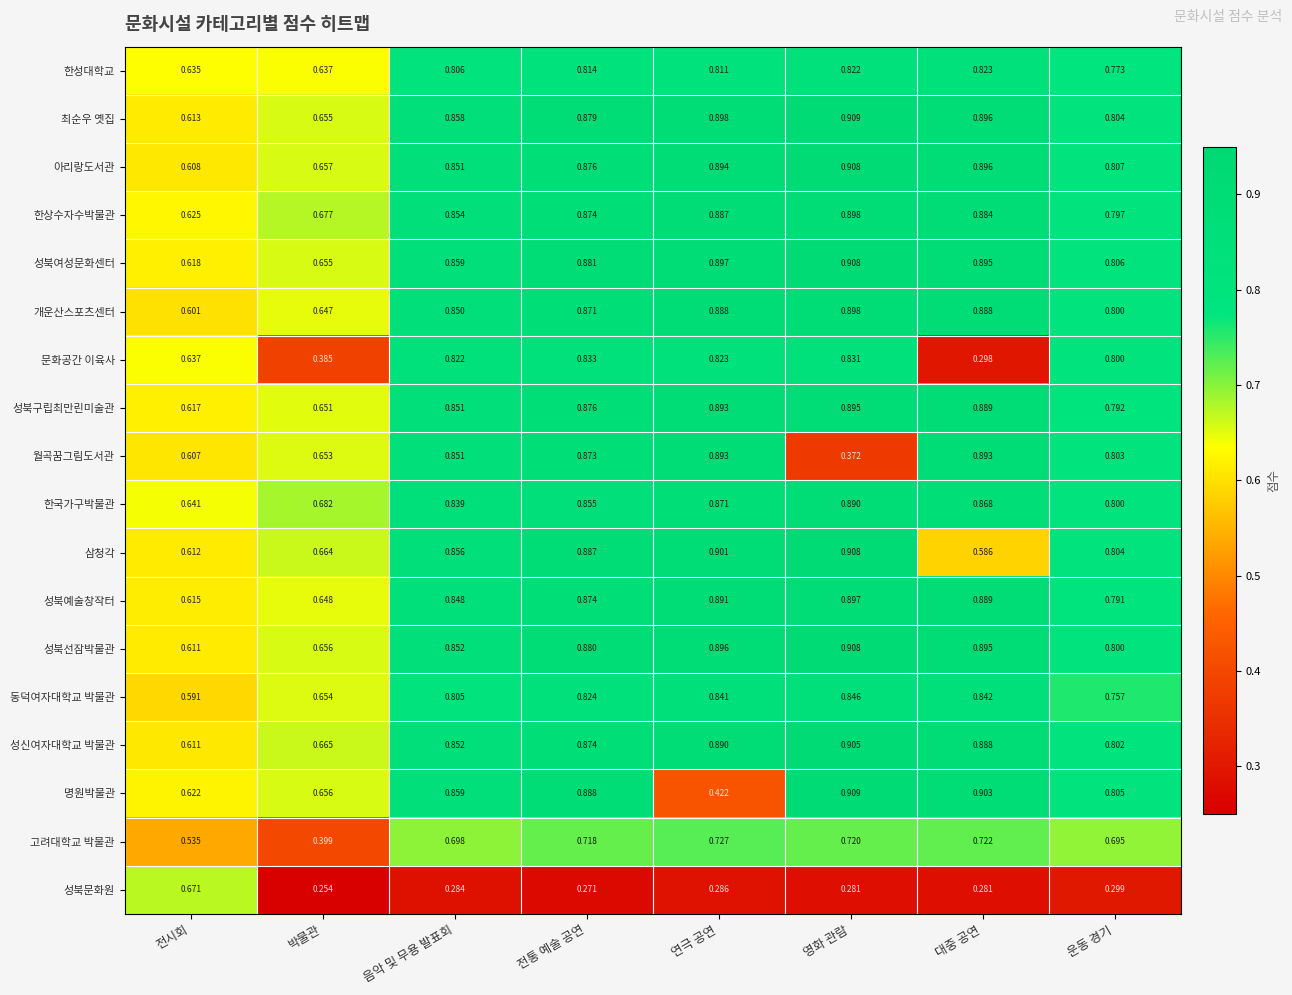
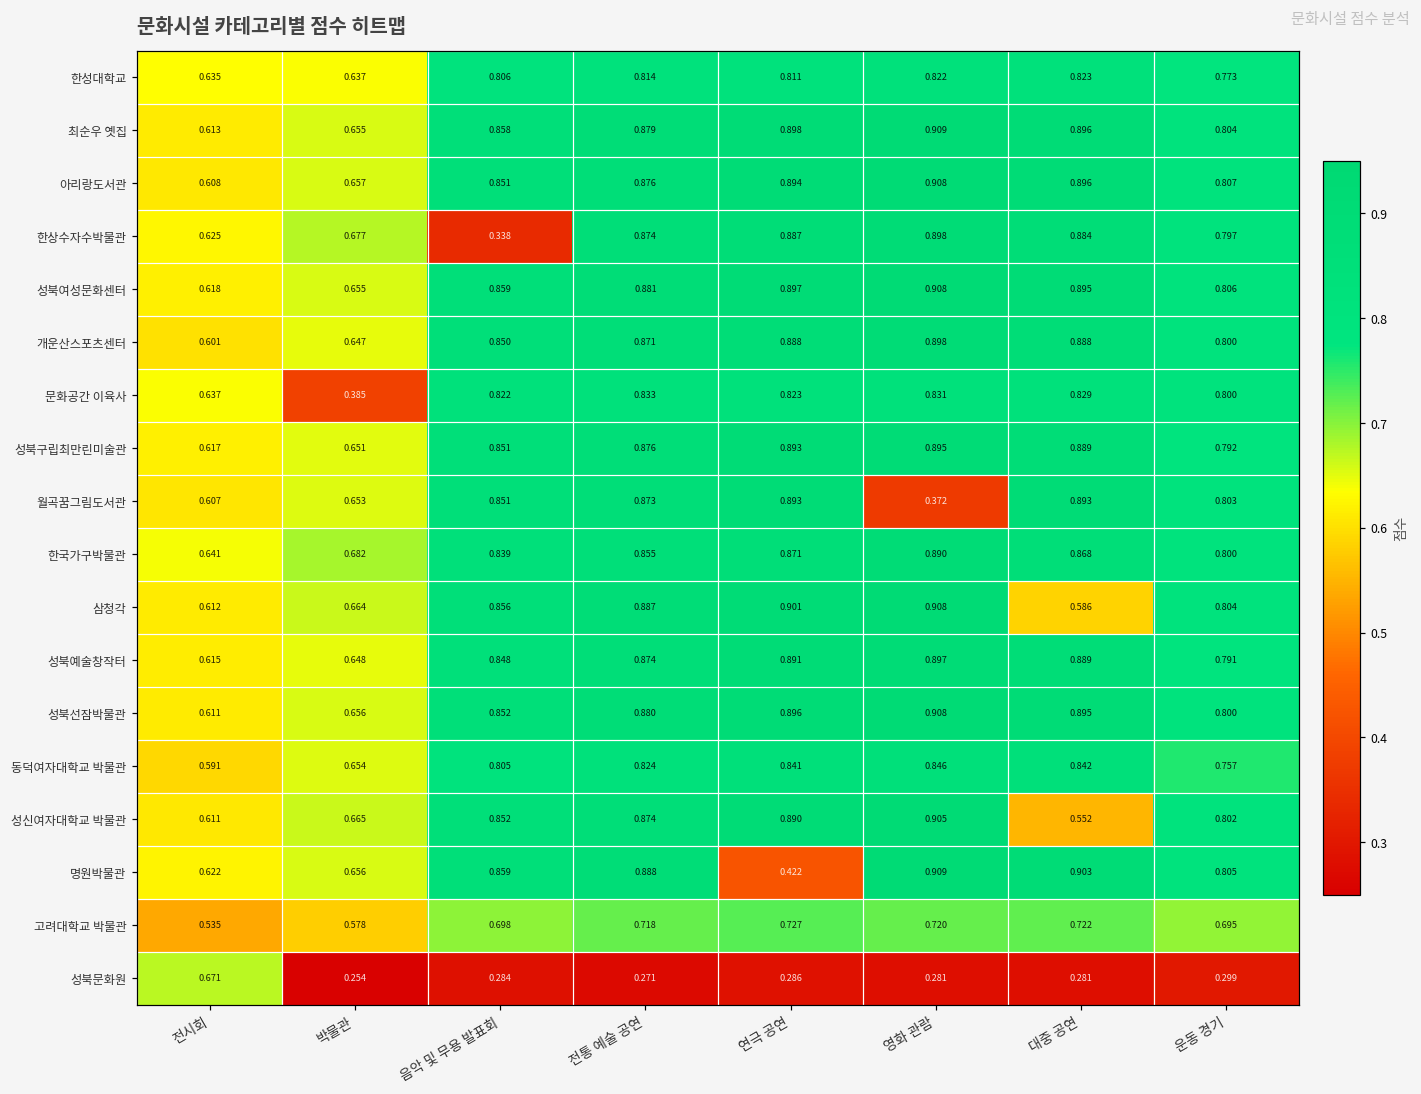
  {
    "한성대학교": {
      "전시회": 0.635,
      "박물관": 0.637,
      "음악 및 무용 발표회": 0.806,
      "전통 예술 공연": 0.814,
      "연극 공연": 0.811,
      "영화 관람": 0.822,
      "대중 공연": 0.823,
      "운동 경기": 0.773
    },
    "최순우 옛집": {
      "전시회": 0.613,
      "박물관": 0.655,
      "음악 및 무용 발표회": 0.858,
      "전통 예술 공연": 0.879,
      "연극 공연": 0.898,
      "영화 관람": 0.909,
      "대중 공연": 0.896,
      "운동 경기": 0.804
    },
    "아리랑도서관": {
      "전시회": 0.608,
      "박물관": 0.657,
      "음악 및 무용 발표회": 0.851,
      "전통 예술 공연": 0.876,
      "연극 공연": 0.894,
      "영화 관람": 0.908,
      "대중 공연": 0.896,
      "운동 경기": 0.807
    },
    "한상수자수박물관": {
      "전시회": 0.625,
      "박물관": 0.677,
-     "음악 및 무용 발표회": 0.854,
+     "음악 및 무용 발표회": 0.338,
      "전통 예술 공연": 0.874,
      "연극 공연": 0.887,
      "영화 관람": 0.898,
      "대중 공연": 0.884,
      "운동 경기": 0.797
    },
    "성북여성문화센터": {
      "전시회": 0.618,
      "박물관": 0.655,
      "음악 및 무용 발표회": 0.859,
      "전통 예술 공연": 0.881,
      "연극 공연": 0.897,
      "영화 관람": 0.908,
      "대중 공연": 0.895,
      "운동 경기": 0.806
    },
    "개운산스포츠센터": {
      "전시회": 0.601,
      "박물관": 0.647,
      "음악 및 무용 발표회": 0.850,
      "전통 예술 공연": 0.871,
      "연극 공연": 0.888,
      "영화 관람": 0.898,
      "대중 공연": 0.888,
      "운동 경기": 0.800
    },
    "문화공간 이육사": {
      "전시회": 0.637,
      "박물관": 0.385,
      "음악 및 무용 발표회": 0.822,
      "전통 예술 공연": 0.833,
      "연극 공연": 0.823,
      "영화 관람": 0.831,
-     "대중 공연": 0.298,
+     "대중 공연": 0.829,
      "운동 경기": 0.800
    },
    "성북구립최만린미술관": {
      "전시회": 0.617,
      "박물관": 0.651,
      "음악 및 무용 발표회": 0.851,
      "전통 예술 공연": 0.876,
      "연극 공연": 0.893,
      "영화 관람": 0.895,
      "대중 공연": 0.889,
      "운동 경기": 0.792
    },
    "월곡꿈그림도서관": {
      "전시회": 0.607,
      "박물관": 0.653,
      "음악 및 무용 발표회": 0.851,
      "전통 예술 공연": 0.873,
      "연극 공연": 0.893,
      "영화 관람": 0.372,
      "대중 공연": 0.893,
      "운동 경기": 0.803
    },
    "한국가구박물관": {
      "전시회": 0.641,
      "박물관": 0.682,
      "음악 및 무용 발표회": 0.839,
      "전통 예술 공연": 0.855,
      "연극 공연": 0.871,
      "영화 관람": 0.890,
      "대중 공연": 0.868,
      "운동 경기": 0.800
    },
    "삼청각": {
      "전시회": 0.612,
      "박물관": 0.664,
      "음악 및 무용 발표회": 0.856,
      "전통 예술 공연": 0.887,
      "연극 공연": 0.901,
      "영화 관람": 0.908,
      "대중 공연": 0.586,
      "운동 경기": 0.804
    },
    "성북예술창작터": {
      "전시회": 0.615,
      "박물관": 0.648,
      "음악 및 무용 발표회": 0.848,
      "전통 예술 공연": 0.874,
      "연극 공연": 0.891,
      "영화 관람": 0.897,
      "대중 공연": 0.889,
      "운동 경기": 0.791
    },
    "성북선잠박물관": {
      "전시회": 0.611,
      "박물관": 0.656,
      "음악 및 무용 발표회": 0.852,
      "전통 예술 공연": 0.880,
      "연극 공연": 0.896,
      "영화 관람": 0.908,
      "대중 공연": 0.895,
      "운동 경기": 0.800
    },
    "동덕여자대학교 박물관": {
      "전시회": 0.591,
      "박물관": 0.654,
      "음악 및 무용 발표회": 0.805,
      "전통 예술 공연": 0.824,
      "연극 공연": 0.841,
      "영화 관람": 0.846,
      "대중 공연": 0.842,
      "운동 경기": 0.757
    },
    "성신여자대학교 박물관": {
      "전시회": 0.611,
      "박물관": 0.665,
      "음악 및 무용 발표회": 0.852,
      "전통 예술 공연": 0.874,
      "연극 공연": 0.890,
      "영화 관람": 0.905,
-     "대중 공연": 0.888,
+     "대중 공연": 0.552,
      "운동 경기": 0.802
    },
    "명원박물관": {
      "전시회": 0.622,
      "박물관": 0.656,
      "음악 및 무용 발표회": 0.859,
      "전통 예술 공연": 0.888,
      "연극 공연": 0.422,
      "영화 관람": 0.909,
      "대중 공연": 0.903,
      "운동 경기": 0.805
    },
    "고려대학교 박물관": {
      "전시회": 0.535,
-     "박물관": 0.399,
+     "박물관": 0.578,
      "음악 및 무용 발표회": 0.698,
      "전통 예술 공연": 0.718,
      "연극 공연": 0.727,
      "영화 관람": 0.720,
      "대중 공연": 0.722,
      "운동 경기": 0.695
    },
    "성북문화원": {
      "전시회": 0.671,
      "박물관": 0.254,
      "음악 및 무용 발표회": 0.284,
      "전통 예술 공연": 0.271,
      "연극 공연": 0.286,
      "영화 관람": 0.281,
      "대중 공연": 0.281,
      "운동 경기": 0.299
    }
  }
